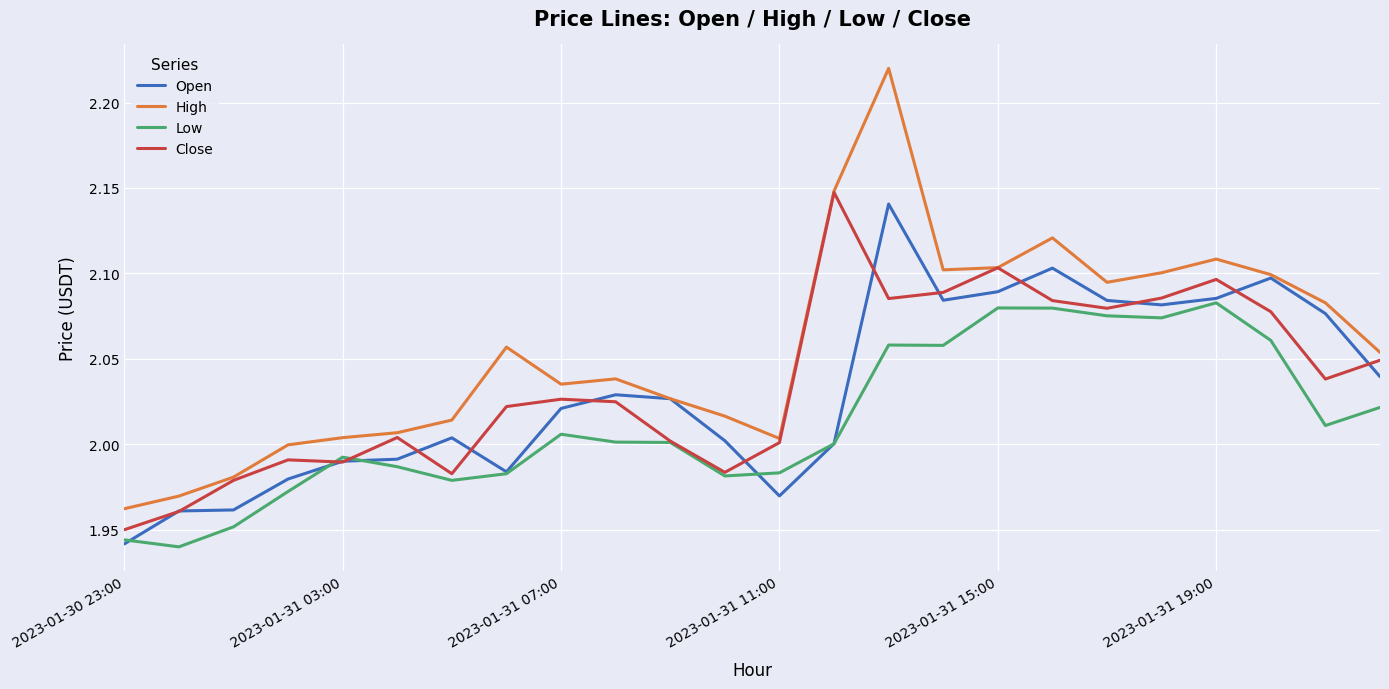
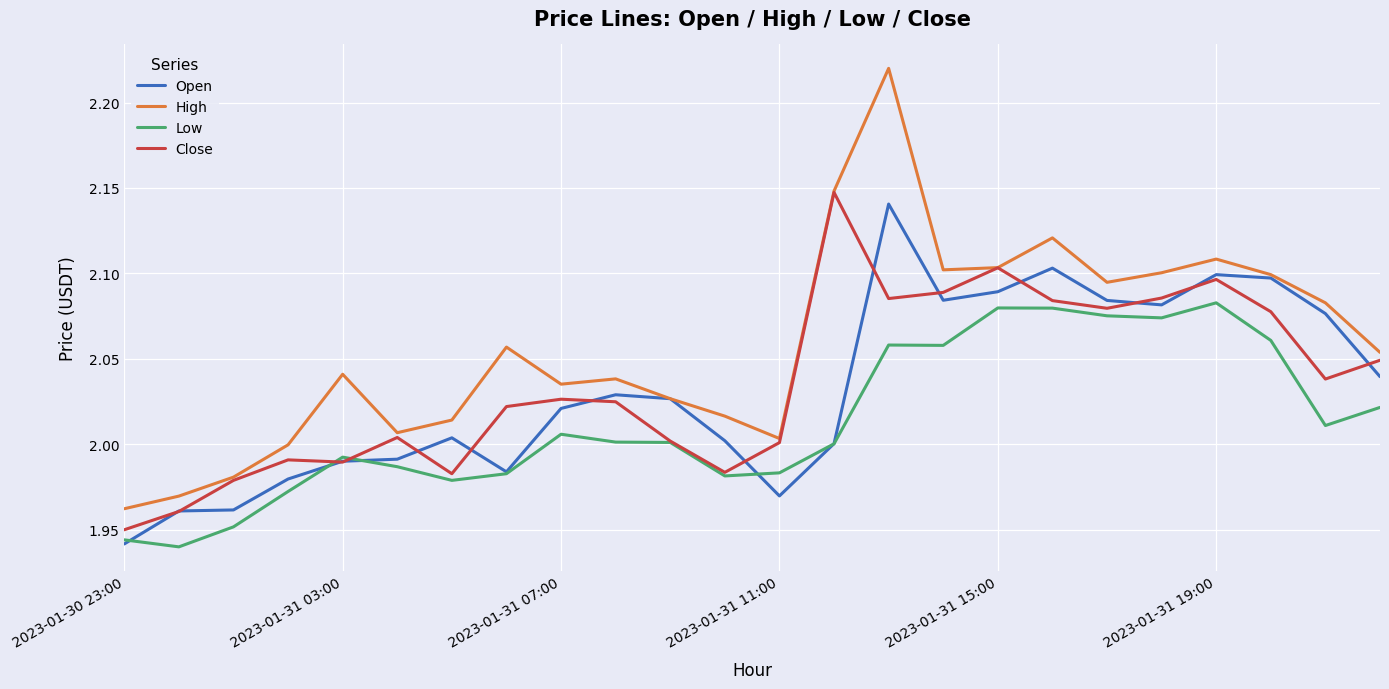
  {
    "Open": {
      "2023-01-30 23:00": 1.942,
      "2023-01-31 07:00": 2.021,
      "2023-01-31 11:00": 1.970,
      "2023-01-31 15:00": 2.089,
-     "2023-01-31 19:00": 2.085
+     "2023-01-31 19:00": 2.099
    },
    "High": {
      "2023-01-30 23:00": 1.962,
-     "2023-01-31 03:00": 2.004,
+     "2023-01-31 03:00": 2.041,
      "2023-01-31 07:00": 2.035,
      "2023-01-31 11:00": 2.003,
      "2023-01-31 19:00": 2.108
    },
    "Low": {
      "2023-01-30 23:00": 1.944,
      "2023-01-31 03:00": 1.993,
      "2023-01-31 07:00": 2.006,
      "2023-01-31 11:00": 1.983,
      "2023-01-31 15:00": 2.080,
      "2023-01-31 19:00": 2.083
    },
    "Close": {
      "2023-01-30 23:00": 1.950,
      "2023-01-31 07:00": 2.026,
      "2023-01-31 11:00": 2.001,
      "2023-01-31 19:00": 2.097
    }
  }
